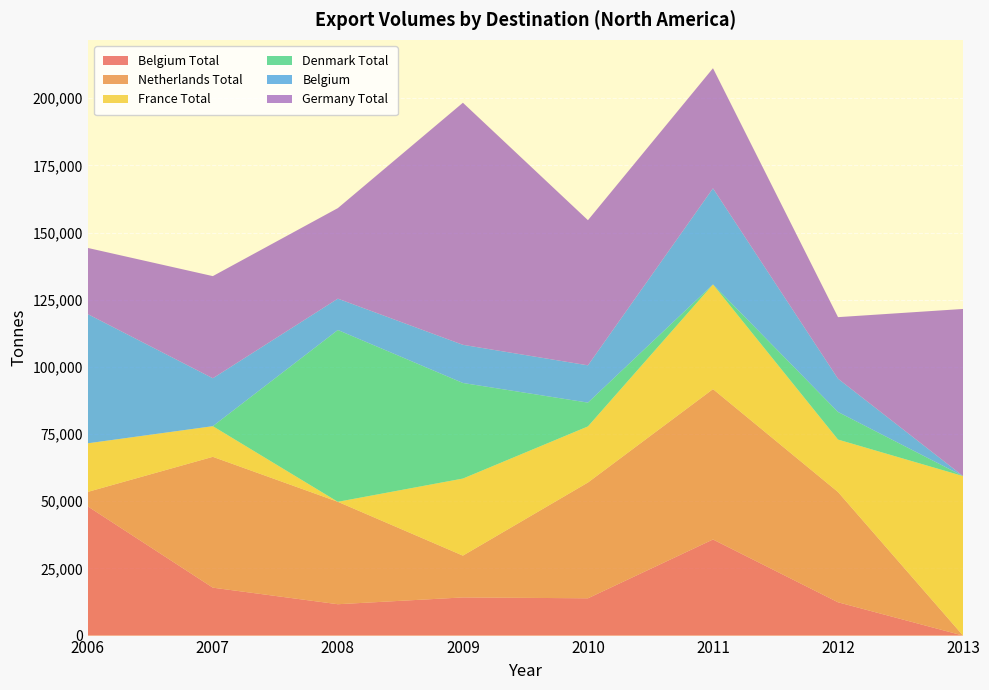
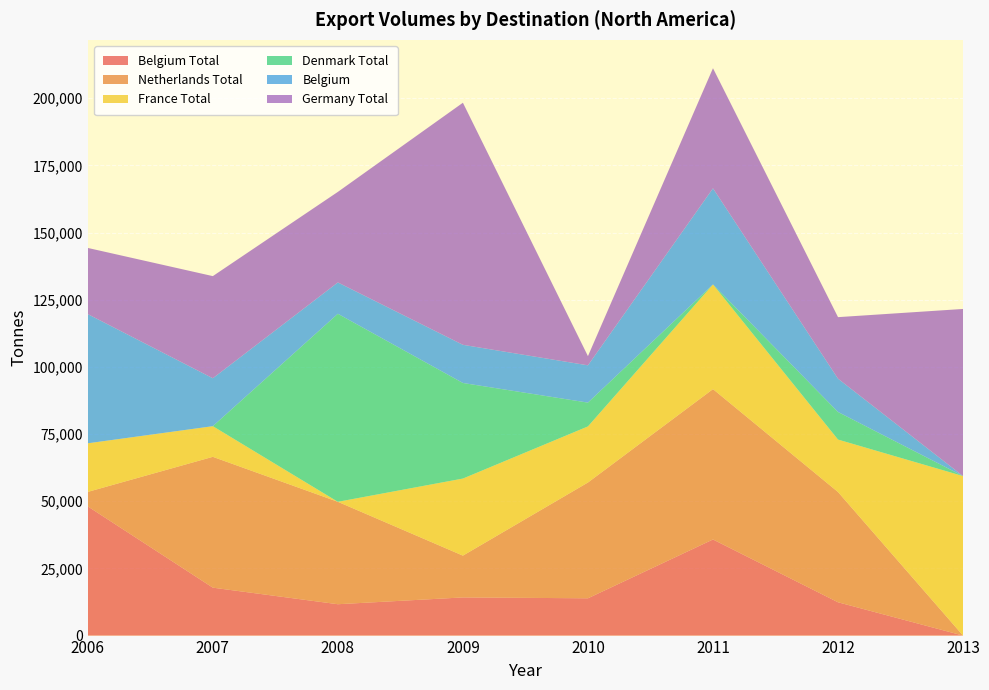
  {
    "France Total": {
      "2009": "29,000",
      "2010": "21,000",
      "2012": "20,000"
    },
    "Denmark Total": {
-     "2008": "64,000",
+     "2008": "70,000",
      "2009": "36,000",
      "2010": "9,000",
      "2012": "10,000"
    },
    "Belgium": {
      "2006": "48,000",
      "2007": "18,000",
      "2008": "12,000",
      "2009": "14,000",
      "2010": "14,000",
      "2011": "36,000",
      "2012": "12,000"
    },
    "Germany Total": {
      "2006": "25,000",
      "2007": "38,000",
      "2008": "34,000",
      "2009": "90,000",
-     "2010": "54,000",
+     "2010": "3,000",
      "2011": "45,000",
      "2012": "23,000",
      "2013": "62,000"
    }
  }
